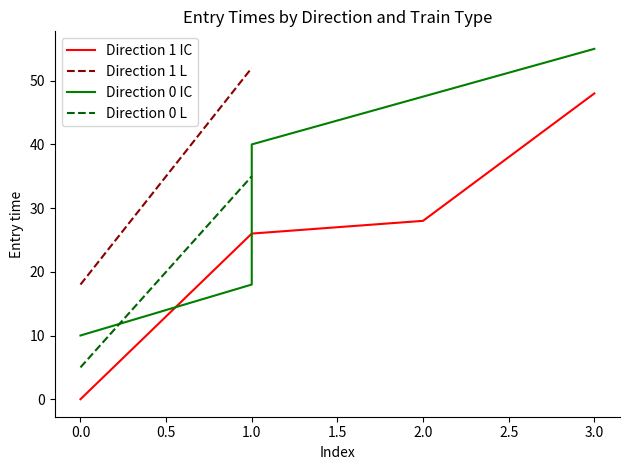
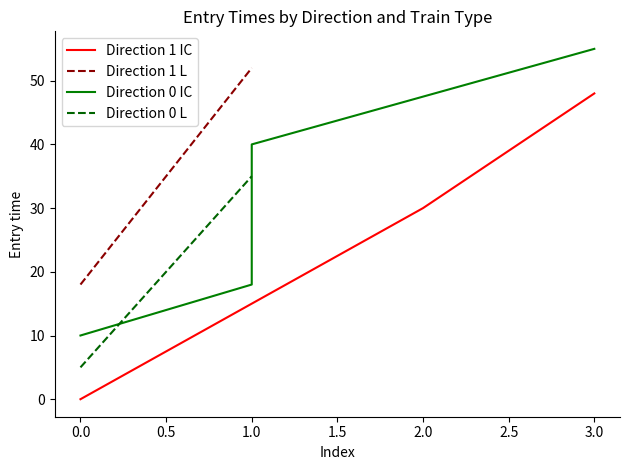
  {
    "Direction 1 IC": {
      "0.0": 0,
-     "1.0": 26,
-     "2.0": 28,
+     "1.0": 15,
+     "2.0": 30,
      "3.0": 48
    },
    "Direction 1 L": {
      "0.0": 18,
      "1.0": 52
    }
  }
